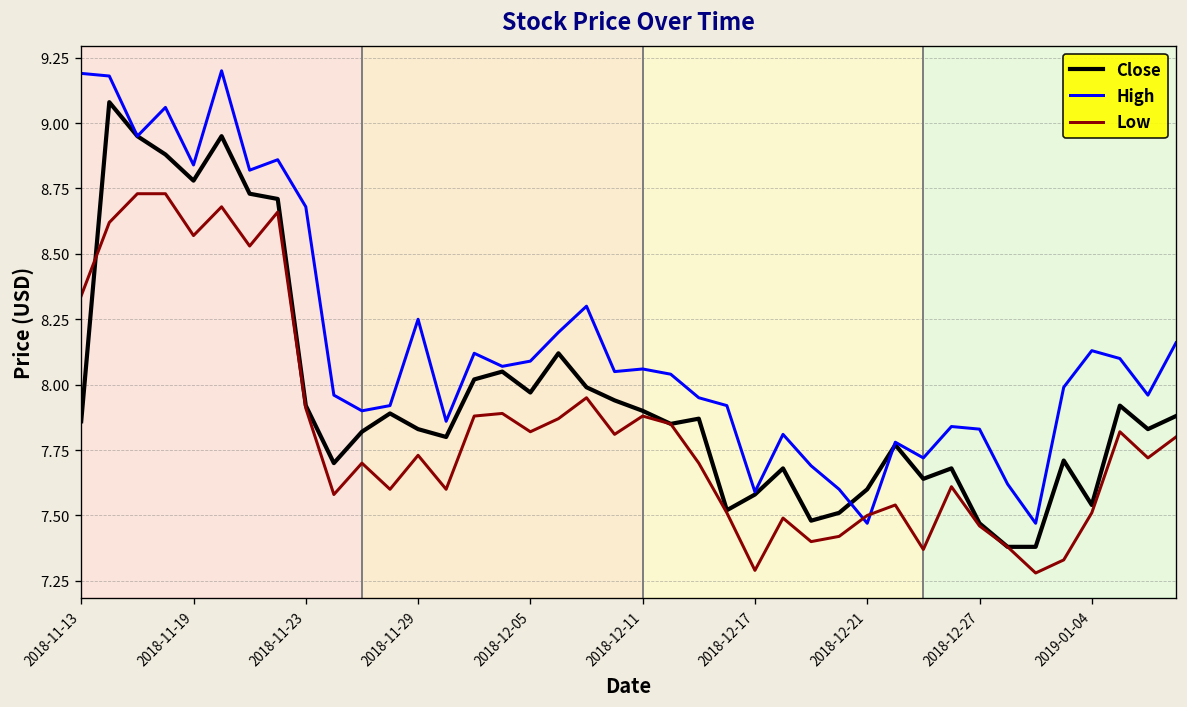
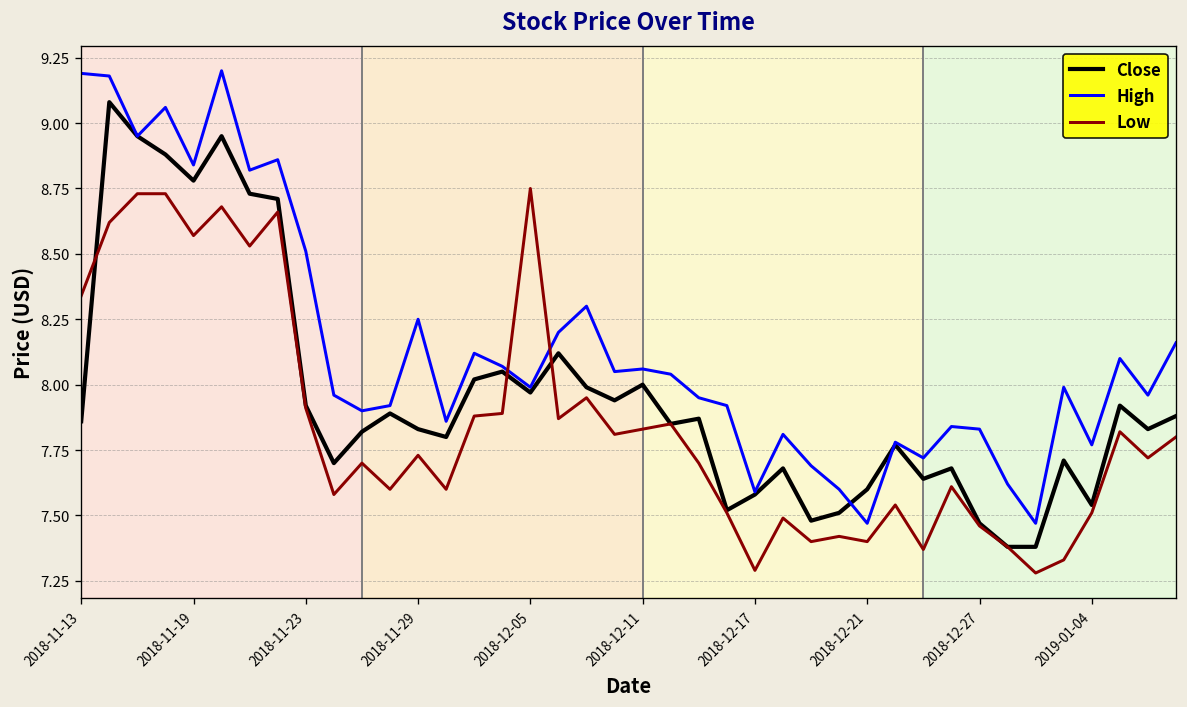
  {
    "Close": {
      "2018-11-13": 7.86,
      "2018-11-19": 8.78,
      "2018-11-29": 7.83,
      "2018-12-05": 7.97,
-     "2018-12-11": 7.9,
+     "2018-12-11": 8.0,
      "2018-12-21": 7.6,
      "2019-01-04": 7.54
    },
    "High": {
      "2018-11-13": 9.19,
      "2018-11-19": 8.84,
-     "2018-11-23": 8.68,
+     "2018-11-23": 8.51,
      "2018-11-29": 8.25,
-     "2018-12-05": 8.09,
+     "2018-12-05": 7.99,
      "2018-12-11": 8.06,
      "2018-12-21": 7.47,
      "2018-12-27": 7.83,
-     "2019-01-04": 8.13
+     "2019-01-04": 7.77
    },
    "Low": {
      "2018-11-13": 8.34,
      "2018-11-19": 8.57,
      "2018-11-29": 7.73,
-     "2018-12-05": 7.82,
-     "2018-12-11": 7.88,
+     "2018-12-05": 8.75,
+     "2018-12-11": 7.83,
      "2018-12-17": 7.29,
-     "2018-12-21": 7.5,
+     "2018-12-21": 7.4,
      "2019-01-04": 7.51
    }
  }
